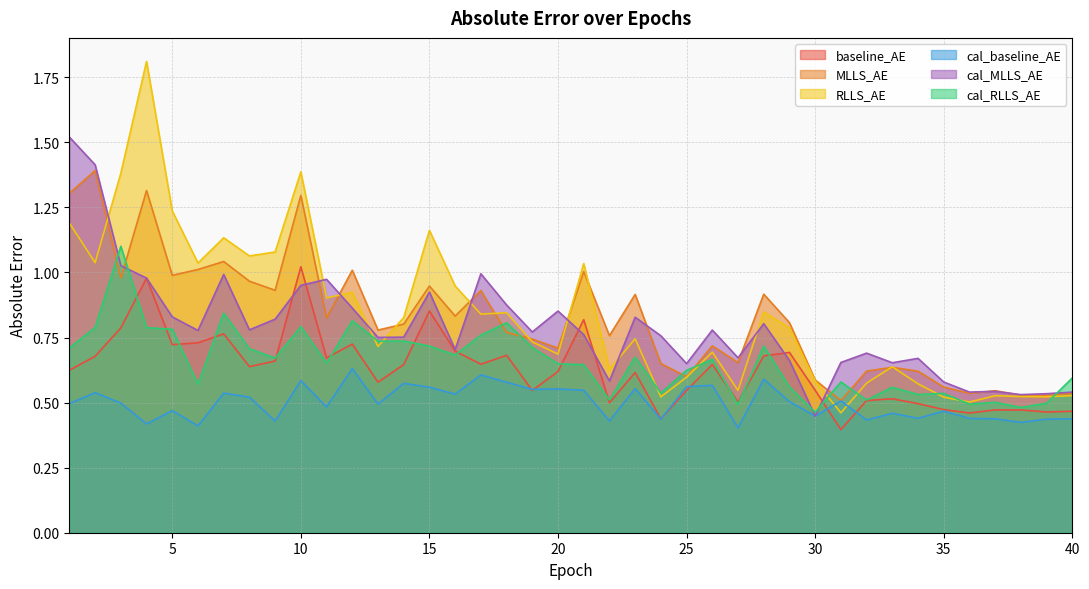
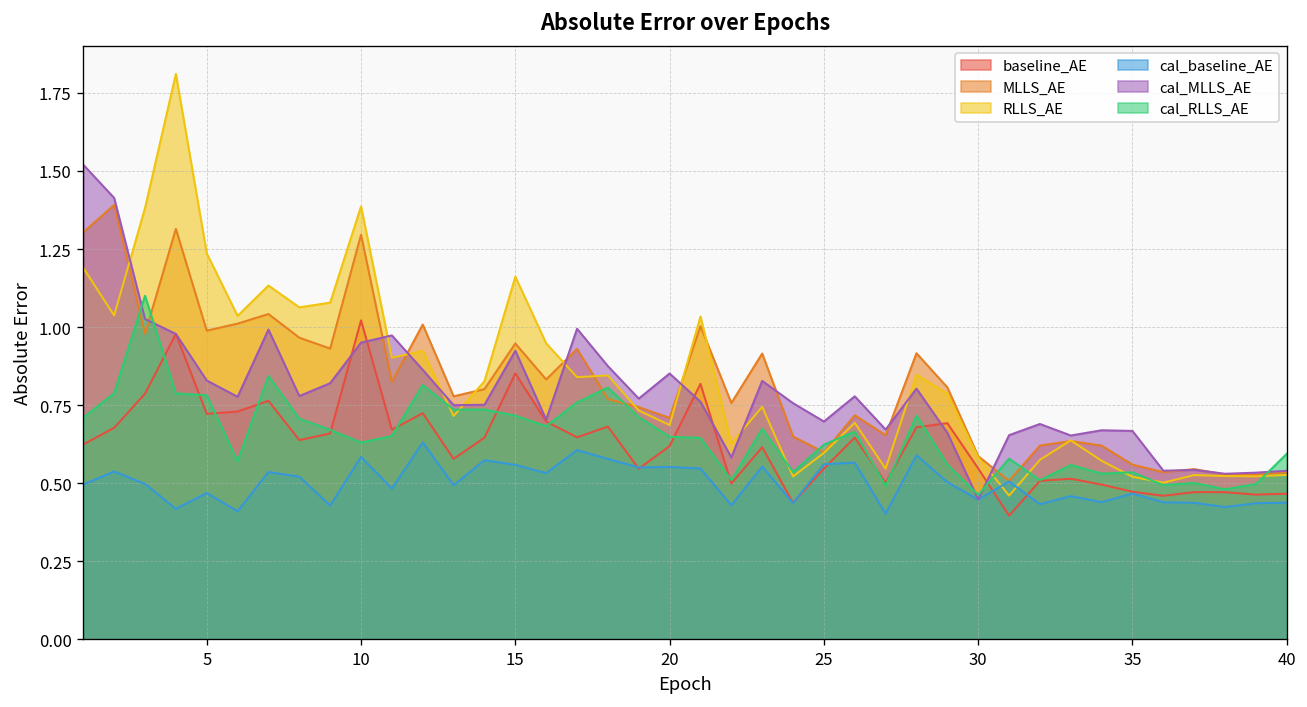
  {
    "RLLS_AE": {
      "5": 1.24,
      "10": 1.39,
      "15": 1.16,
      "20": 0.69,
      "35": 0.52
    },
    "cal_baseline_AE": {
      "5": 0.47,
      "10": 0.58,
      "15": 0.56,
      "20": 0.55,
      "25": 0.56,
      "40": 0.44
    },
    "cal_MLLS_AE": {
      "5": 0.83,
      "10": 0.95,
      "15": 0.92,
      "20": 0.85,
-     "25": 0.65,
-     "35": 0.58
+     "25": 0.70,
+     "35": 0.67
    },
    "cal_RLLS_AE": {
      "5": 0.78,
-     "10": 0.79,
+     "10": 0.63,
      "15": 0.72,
      "20": 0.65,
      "25": 0.62,
      "30": 0.46,
      "35": 0.54,
      "40": 0.59
    }
  }
